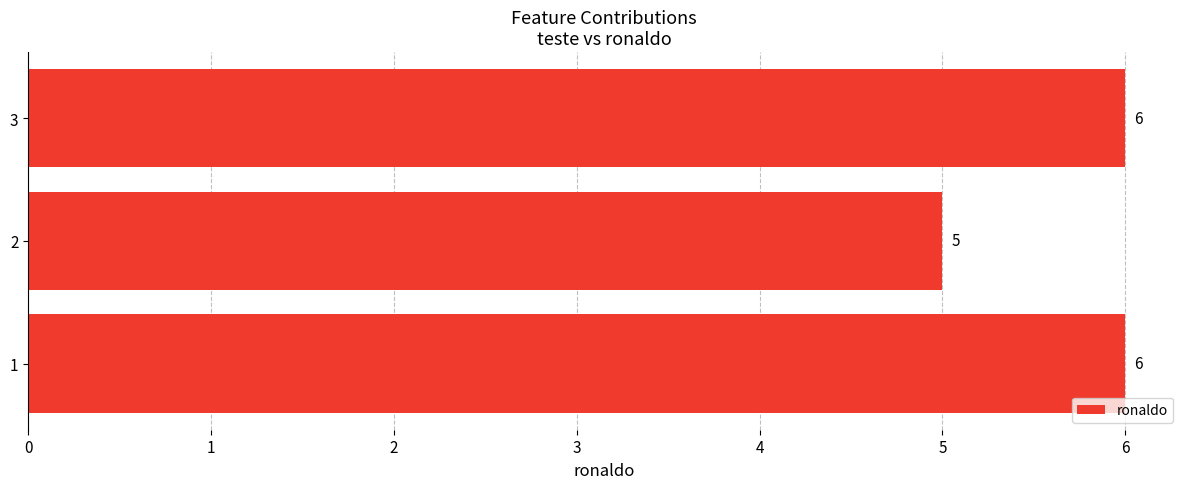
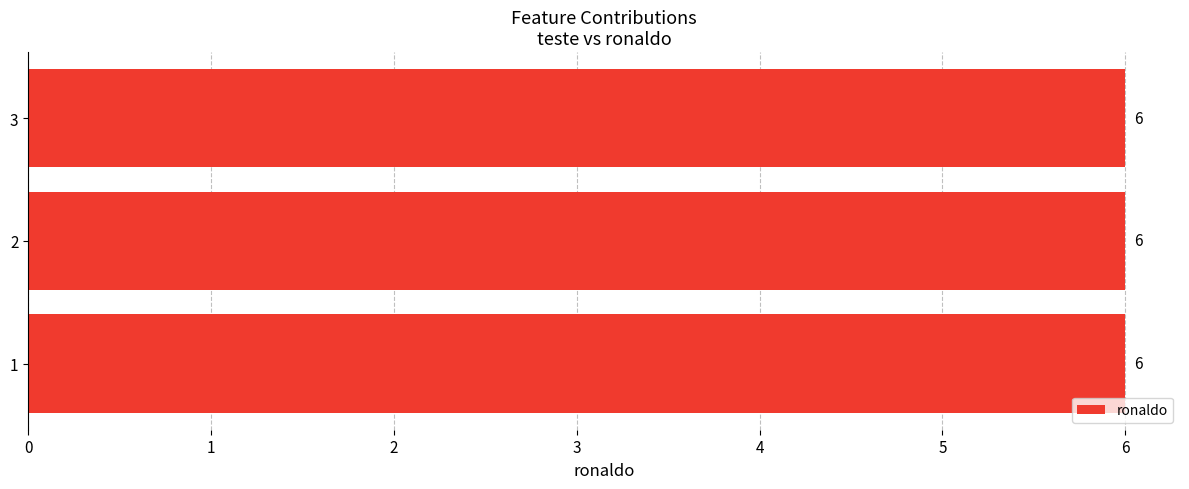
  {
    "3": 6,
-   "2": 5,
+   "2": 6,
    "1": 6
  }
